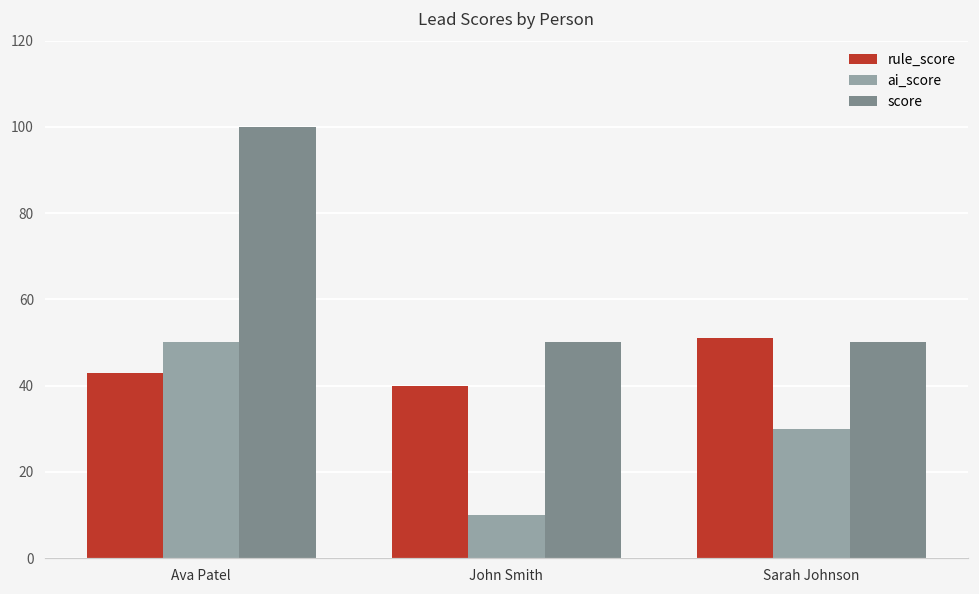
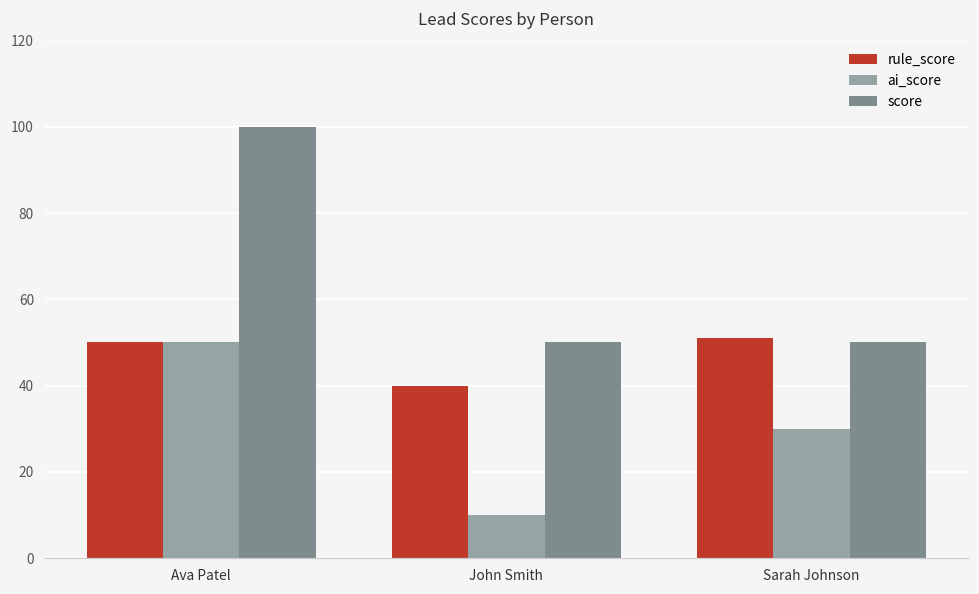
  {
    "rule_score": {
-     "Ava Patel": 43,
+     "Ava Patel": 50,
      "John Smith": 40,
      "Sarah Johnson": 51
    }
  }
